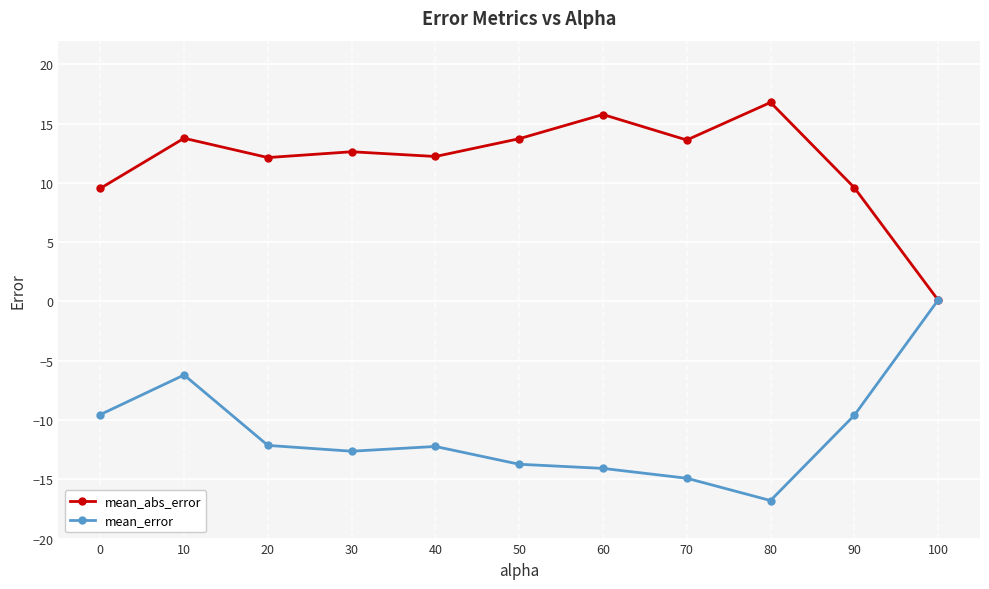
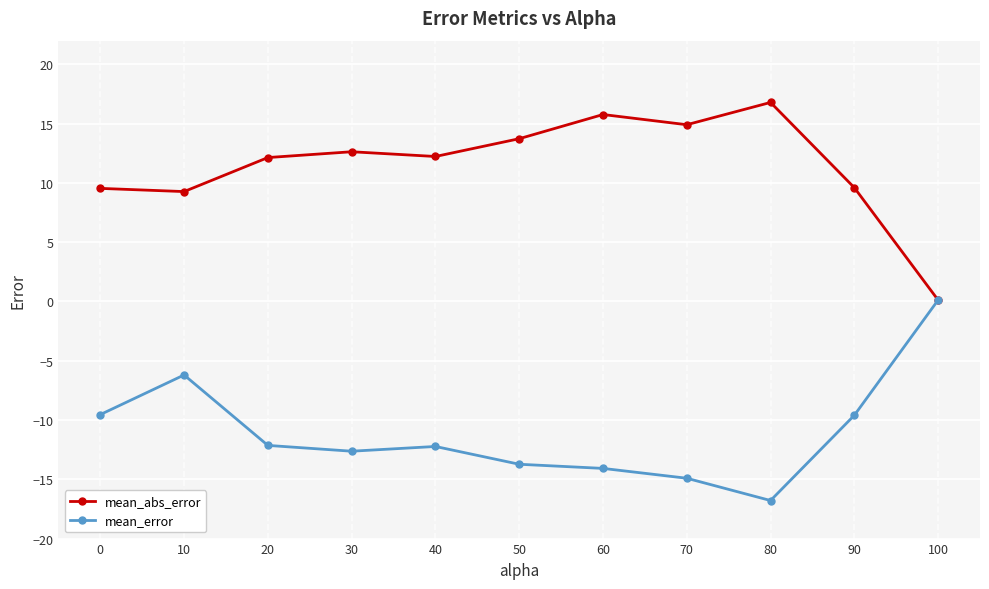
  {
    "mean_abs_error": {
      "0": 9.5,
-     "10": 13.8,
+     "10": 9.3,
      "20": 12.1,
      "30": 12.6,
      "40": 12.2,
      "50": 13.7,
      "60": 15.8,
-     "70": 13.6,
+     "70": 14.9,
      "80": 16.8,
      "90": 9.6
    },
    "mean_error": {
      "0": -9.5,
      "10": -6.2,
      "20": -12.1,
      "30": -12.6,
      "40": -12.2,
      "50": -13.7,
      "60": -14.1,
      "70": -14.9,
      "80": -16.8,
      "90": -9.6
    }
  }
